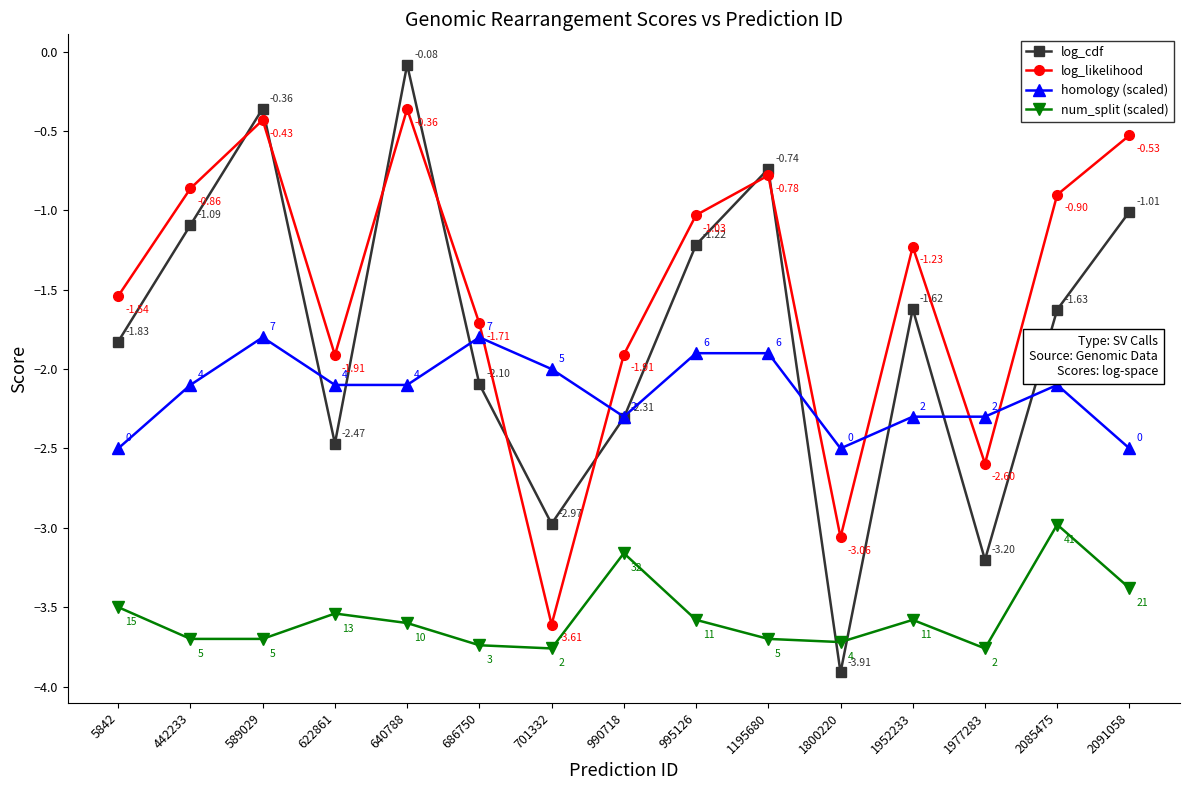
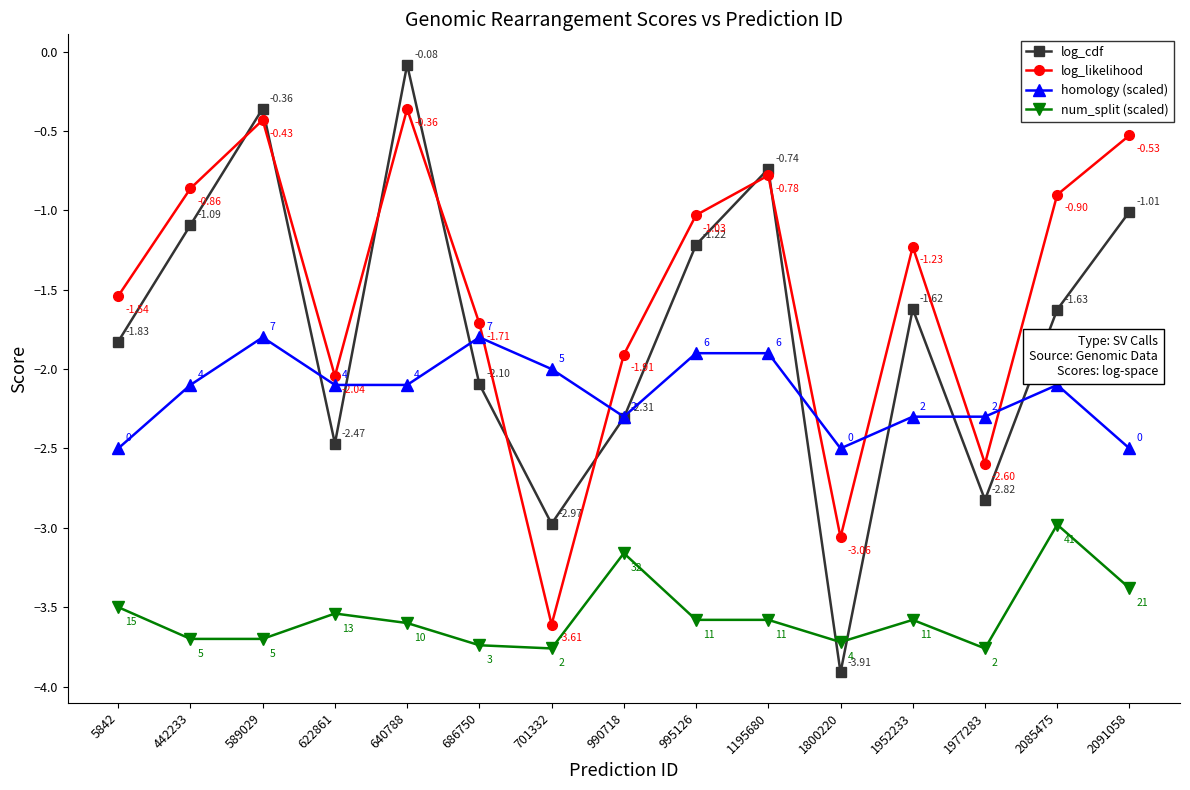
  {
    "log_cdf": {
      "5842": -1.83,
      "442233": -1.09,
      "589029": -0.36,
      "622861": -2.47,
      "640788": -0.08,
      "686750": -2.10,
      "701332": -2.97,
      "1195680": -0.74,
      "1800220": -3.91,
      "1952233": -1.62,
-     "1977283": -3.20,
+     "1977283": -2.82,
      "2085475": -1.63,
      "2091058": -1.01
    },
    "log_likelihood": {
      "5842": -1.54,
      "442233": -0.86,
      "589029": -0.43,
-     "622861": -1.91,
+     "622861": -2.04,
      "640788": -0.36,
      "686750": -1.71,
      "701332": -3.61,
      "990718": -1.91,
      "1195680": -0.78,
      "1800220": -3.06,
      "1952233": -1.23,
      "1977283": -2.60,
      "2085475": -0.90,
      "2091058": -0.53
    },
    "num_split (scaled)": {
-     "1195680": 5
+     "1195680": 11
    }
  }
